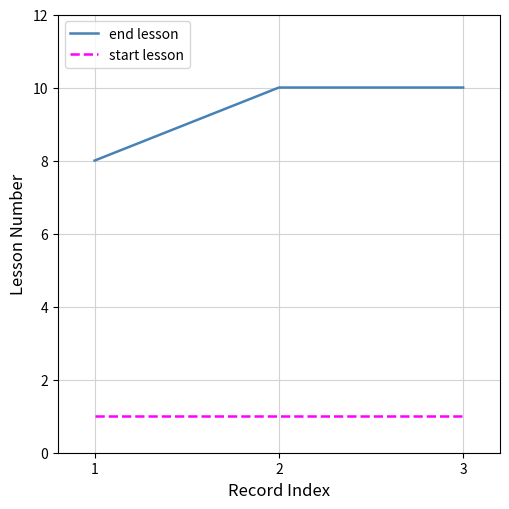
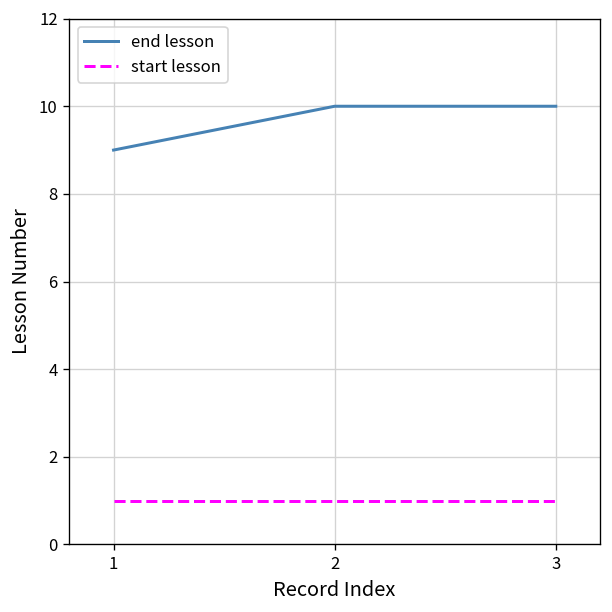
  {
    "end lesson": {
-     "1": 8,
+     "1": 9,
      "2": 10,
      "3": 10
    },
    "start lesson": {
      "1": 1,
      "2": 1,
      "3": 1
    }
  }
